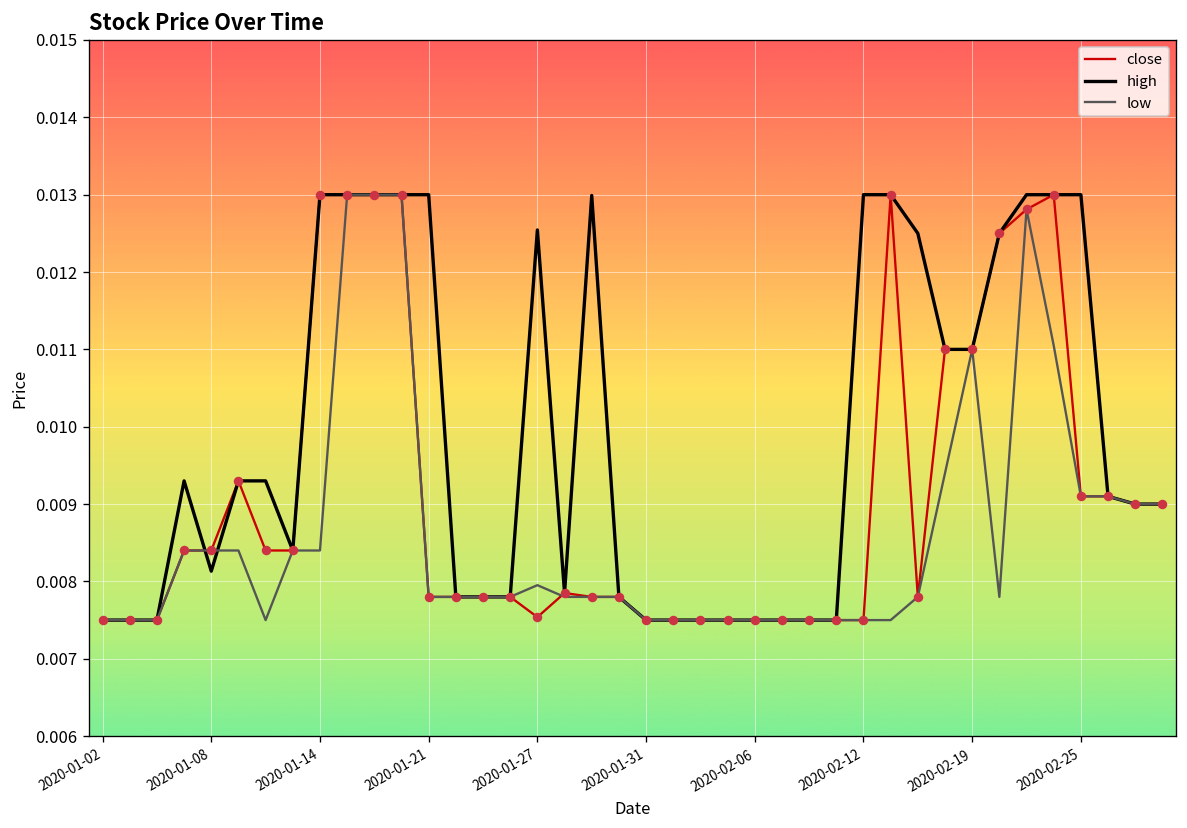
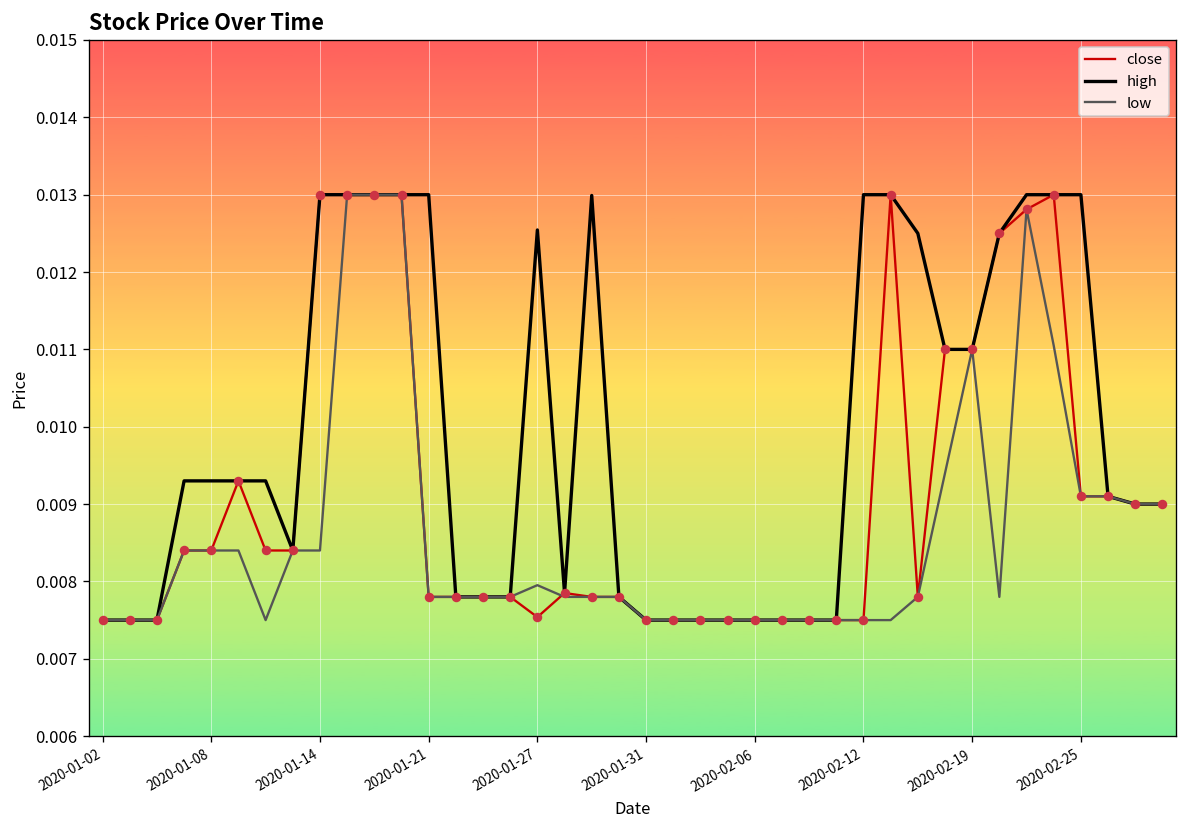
  {
    "close": {
      "2020-01-27": 0.0075
    },
    "high": {
-     "2020-01-08": 0.0081,
+     "2020-01-08": 0.0093,
      "2020-01-21": 0.0130,
      "2020-01-27": 0.0125,
      "2020-02-12": 0.0130,
      "2020-02-25": 0.0130
    },
    "low": {
      "2020-01-14": 0.0084,
      "2020-01-27": 0.0080
    }
  }
